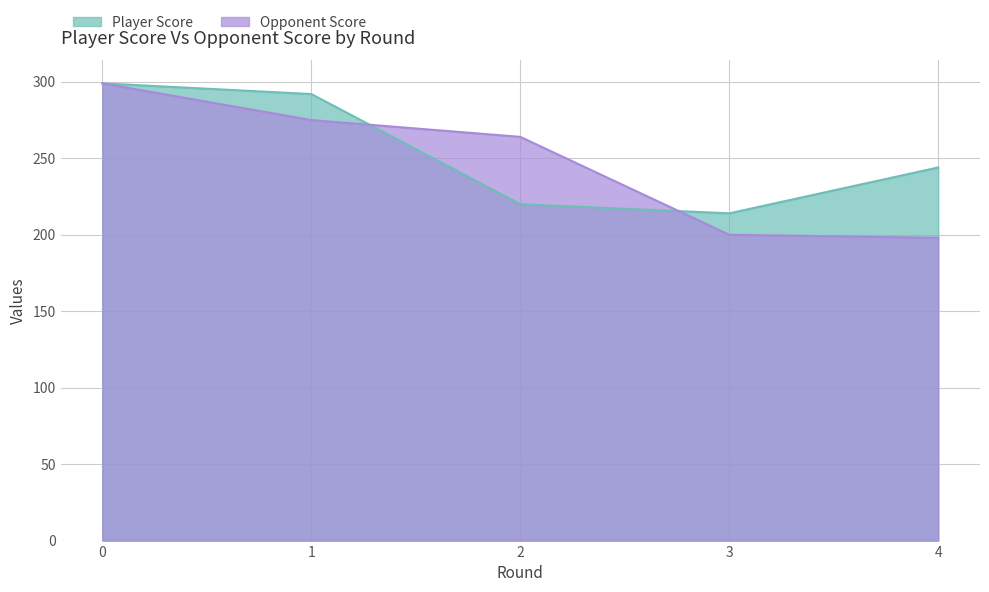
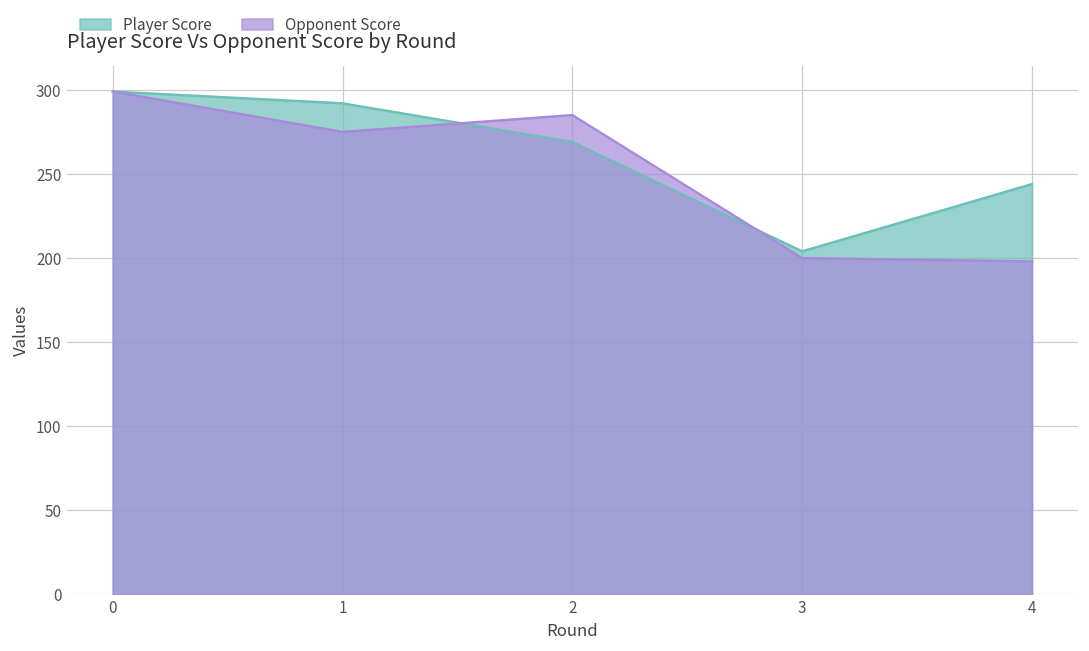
  {
    "Player Score": {
      "1": 292,
-     "2": 220,
-     "3": 214,
+     "2": 269,
+     "3": 204,
      "4": 244
    },
    "Opponent Score": {
      "1": 275,
-     "2": 264,
+     "2": 285,
      "3": 200,
      "4": 198
    }
  }
